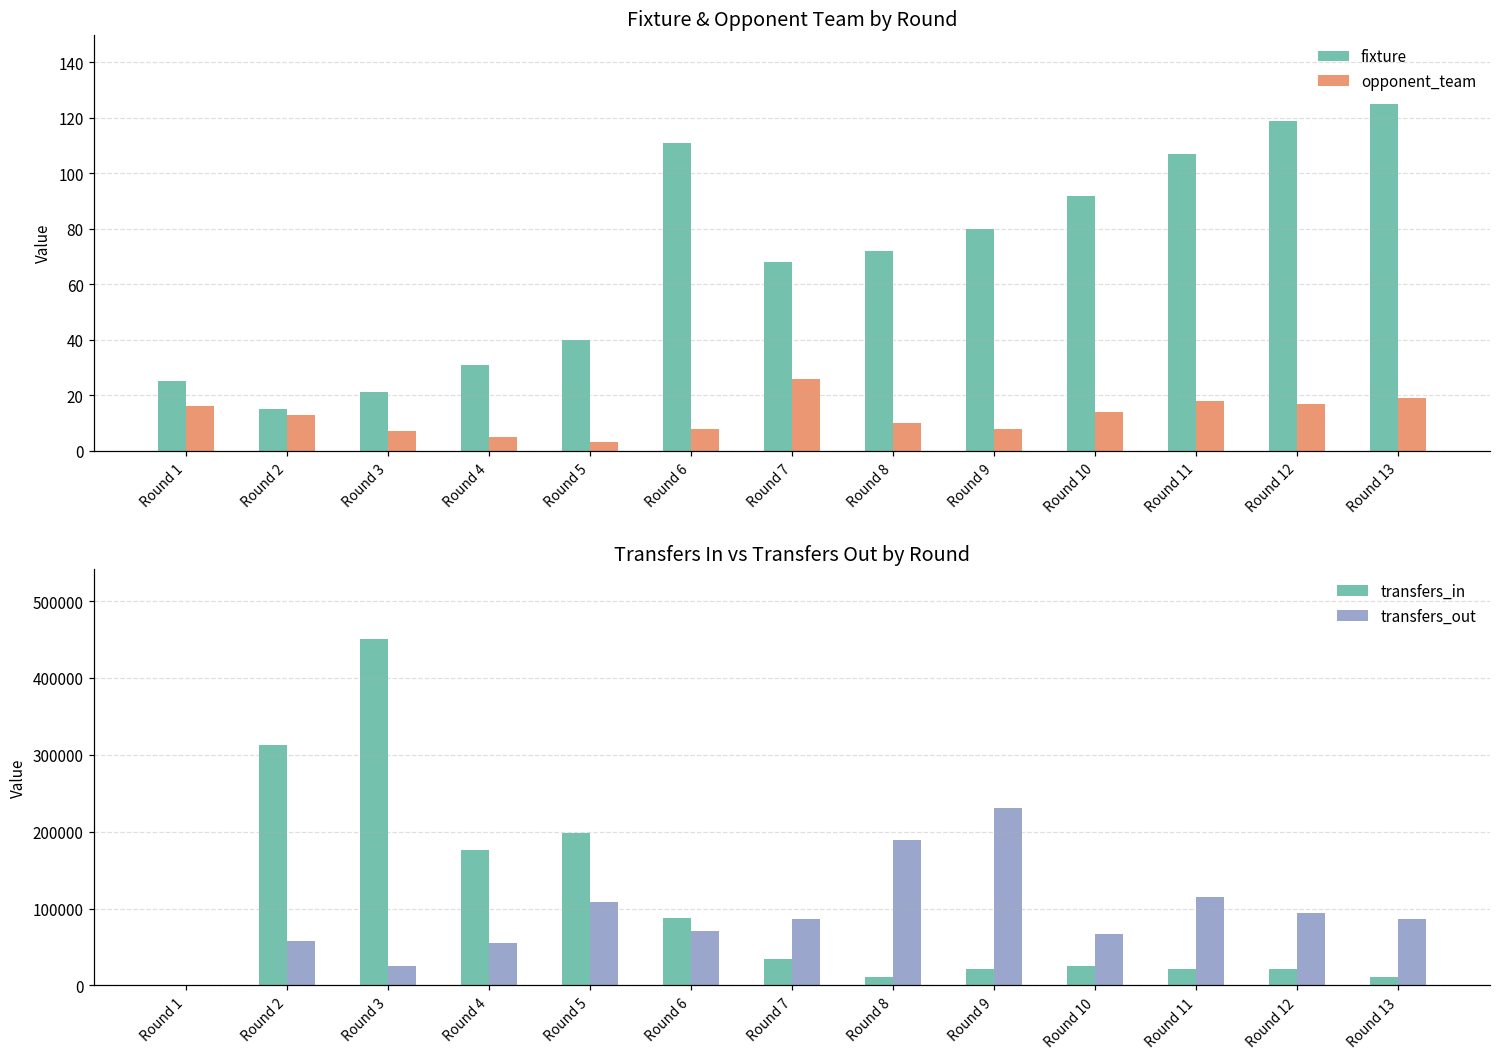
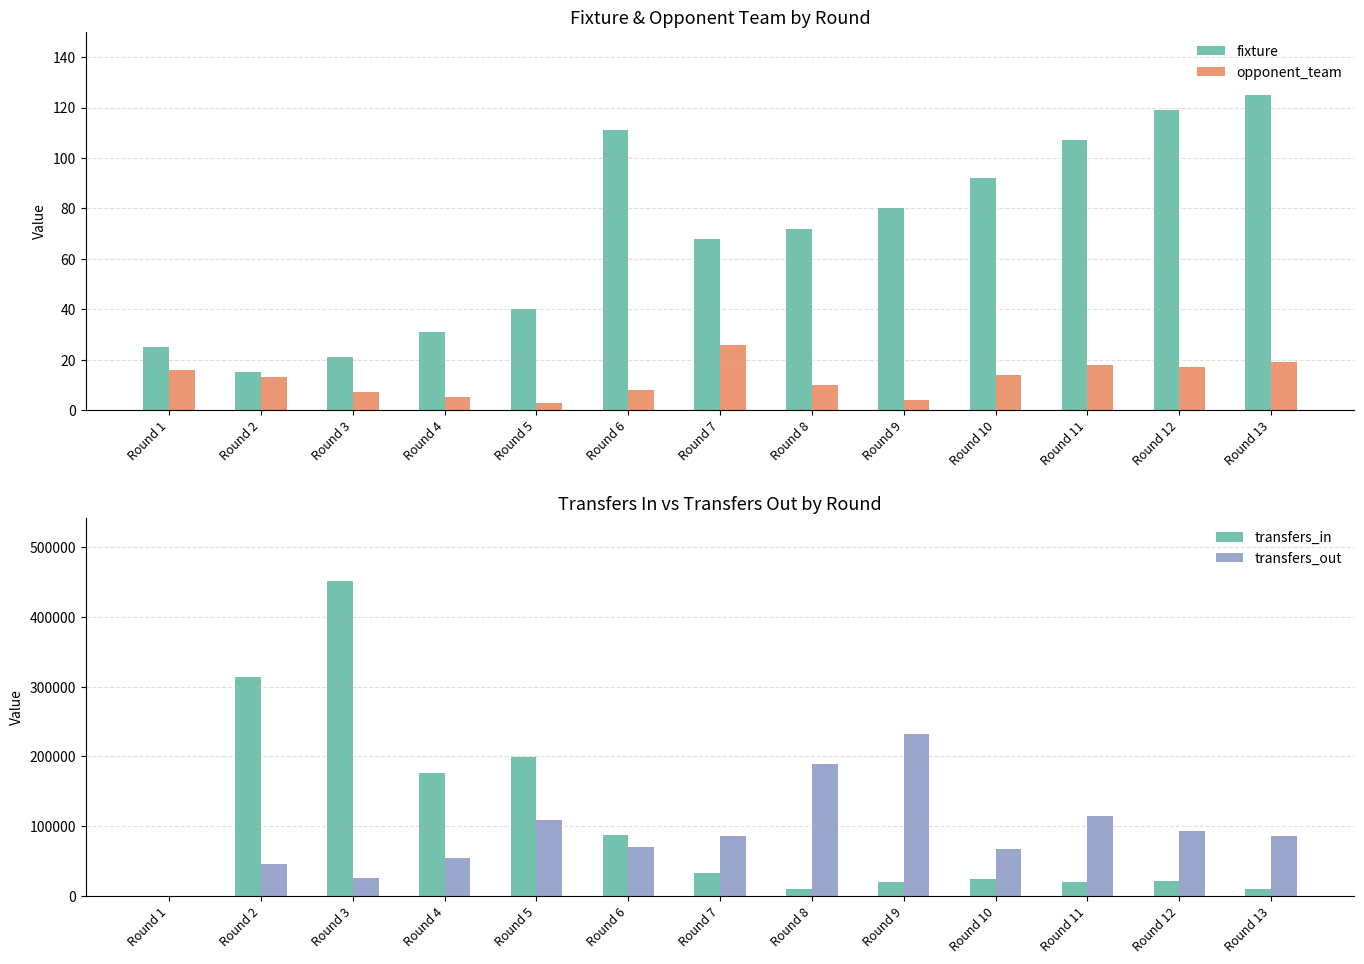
  {
    "Fixture & Opponent Team by Round": {
      "fixture": {
        "Round 1": 25,
        "Round 2": 15,
        "Round 3": 21,
        "Round 4": 31,
        "Round 5": 40,
        "Round 6": 111,
        "Round 7": 68,
        "Round 8": 72,
        "Round 9": 80,
        "Round 10": 92,
        "Round 11": 107,
        "Round 12": 119,
        "Round 13": 125
      },
      "opponent_team": {
        "Round 1": 16,
        "Round 2": 13,
        "Round 3": 7,
        "Round 4": 5,
        "Round 5": 3,
        "Round 6": 8,
        "Round 7": 26,
        "Round 8": 10,
-       "Round 9": 8,
+       "Round 9": 4,
        "Round 10": 14,
        "Round 11": 18,
        "Round 12": 17,
        "Round 13": 19
      }
    },
    "Transfers In vs Transfers Out by Round": {
      "transfers_in": {
        "Round 1": 0,
        "Round 2": 310000,
        "Round 3": 450000,
        "Round 4": 180000,
        "Round 5": 200000,
        "Round 6": 90000,
        "Round 7": 30000,
        "Round 8": 10000,
        "Round 9": 20000,
        "Round 10": 30000,
        "Round 11": 20000,
        "Round 12": 20000,
        "Round 13": 10000
      },
      "transfers_out": {
        "Round 1": 0,
-       "Round 2": 60000,
+       "Round 2": 50000,
        "Round 3": 30000,
        "Round 4": 60000,
        "Round 5": 110000,
        "Round 6": 70000,
        "Round 7": 90000,
        "Round 8": 190000,
        "Round 9": 230000,
        "Round 10": 70000,
        "Round 11": 110000,
        "Round 12": 90000,
        "Round 13": 90000
      }
    }
  }
